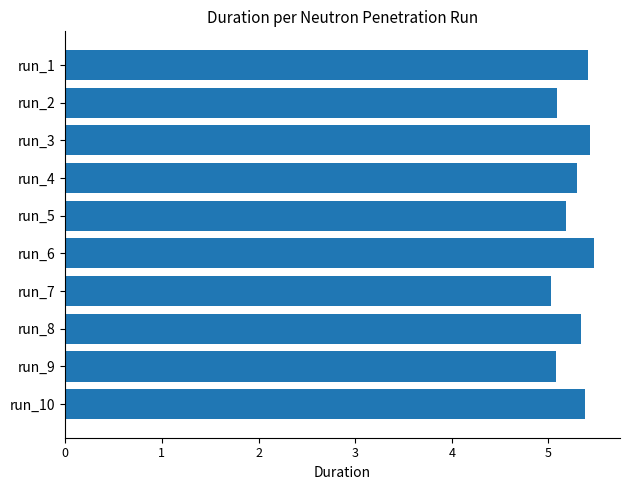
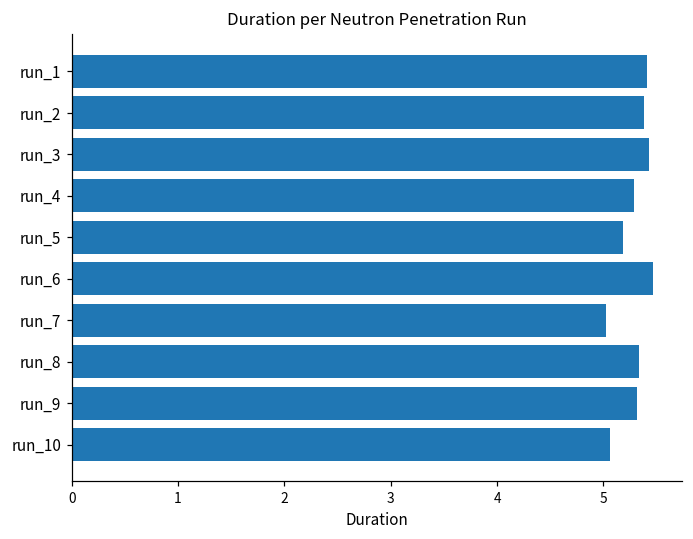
  {
    "run_1": 5.4,
-   "run_2": 5.1,
+   "run_2": 5.4,
    "run_3": 5.4,
    "run_4": 5.3,
    "run_5": 5.2,
    "run_6": 5.5,
    "run_7": 5.0,
    "run_8": 5.3,
-   "run_9": 5.1,
-   "run_10": 5.4
+   "run_9": 5.3,
+   "run_10": 5.1
  }
